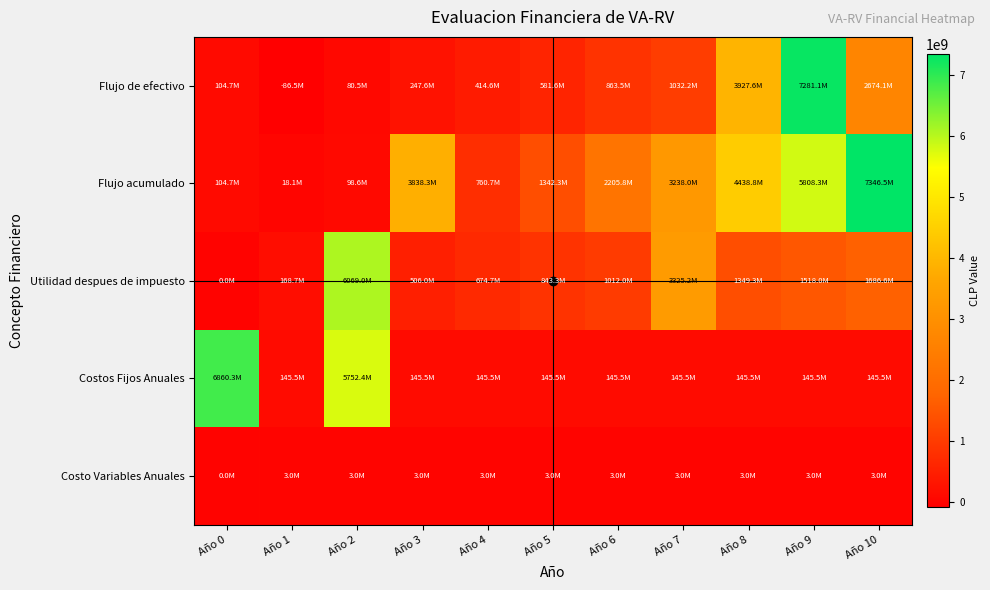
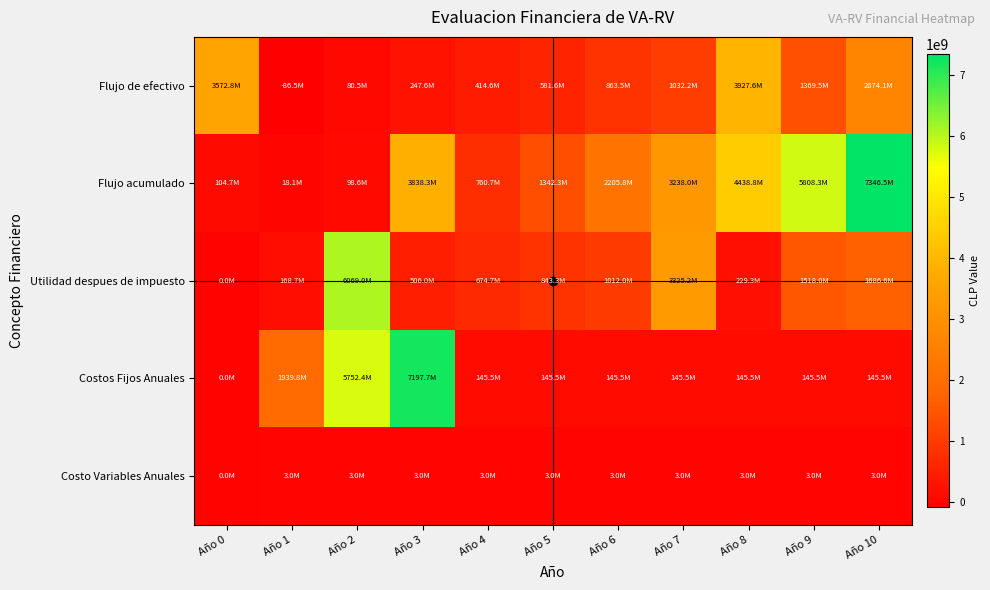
  {
    "Flujo de efectivo": {
-     "Año 0": "104.7M",
+     "Año 0": "3572.8M",
      "Año 1": "-86.5M",
      "Año 2": "80.5M",
      "Año 3": "247.6M",
      "Año 4": "414.6M",
      "Año 5": "581.6M",
      "Año 6": "863.5M",
      "Año 7": "1032.2M",
      "Año 8": "3927.6M",
-     "Año 9": "7281.1M",
+     "Año 9": "1369.5M",
      "Año 10": "2674.1M"
    },
    "Flujo acumulado": {
      "Año 0": "104.7M",
      "Año 1": "18.1M",
      "Año 2": "98.6M",
      "Año 3": "3838.3M",
      "Año 4": "760.7M",
      "Año 5": "1342.3M",
      "Año 6": "2205.8M",
      "Año 7": "3238.0M",
      "Año 8": "4438.8M",
      "Año 9": "5808.3M",
      "Año 10": "7346.5M"
    },
    "Utilidad despues de impuesto": {
      "Año 0": "0.0M",
      "Año 1": "168.7M",
      "Año 2": "6069.0M",
      "Año 3": "506.0M",
      "Año 4": "674.7M",
      "Año 6": "1012.0M",
      "Año 7": "3325.2M",
-     "Año 8": "1349.3M",
+     "Año 8": "229.3M",
      "Año 9": "1518.0M",
      "Año 10": "1686.6M"
    },
    "Costos Fijos Anuales": {
-     "Año 0": "6860.3M",
-     "Año 1": "145.5M",
+     "Año 0": "0.0M",
+     "Año 1": "1939.8M",
      "Año 2": "5752.4M",
-     "Año 3": "145.5M",
+     "Año 3": "7197.7M",
      "Año 4": "145.5M",
      "Año 5": "145.5M",
      "Año 6": "145.5M",
      "Año 7": "145.5M",
      "Año 8": "145.5M",
      "Año 9": "145.5M",
      "Año 10": "145.5M"
    },
    "Costo Variables Anuales": {
      "Año 0": "0.0M",
      "Año 1": "3.0M",
      "Año 2": "3.0M",
      "Año 3": "3.0M",
      "Año 4": "3.0M",
      "Año 5": "3.0M",
      "Año 6": "3.0M",
      "Año 7": "3.0M",
      "Año 8": "3.0M",
      "Año 9": "3.0M",
      "Año 10": "3.0M"
    }
  }
